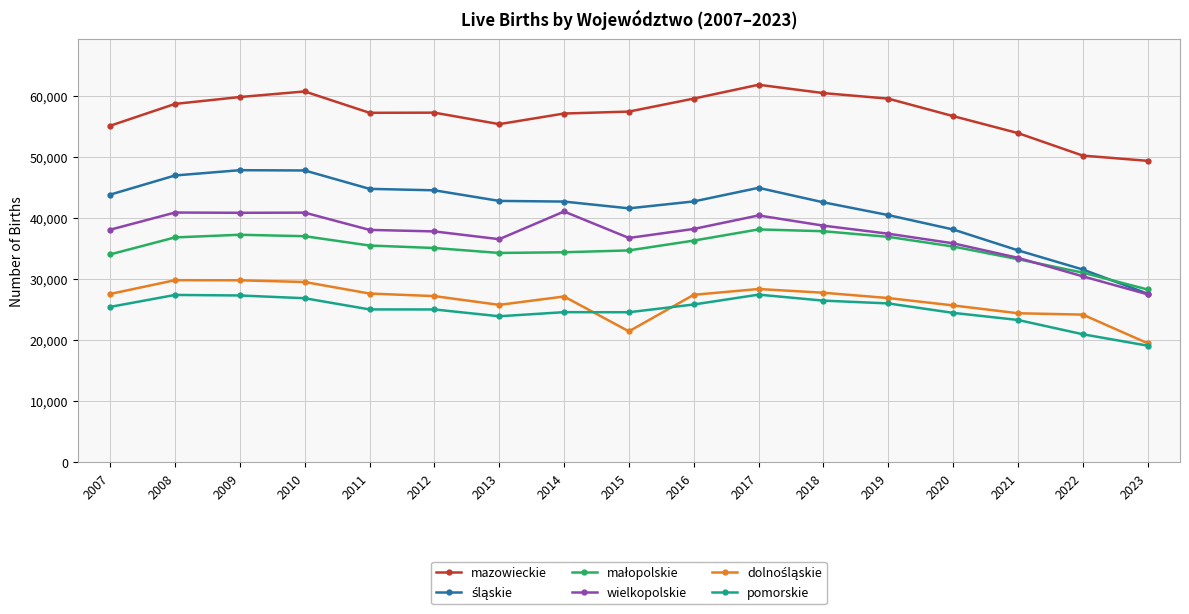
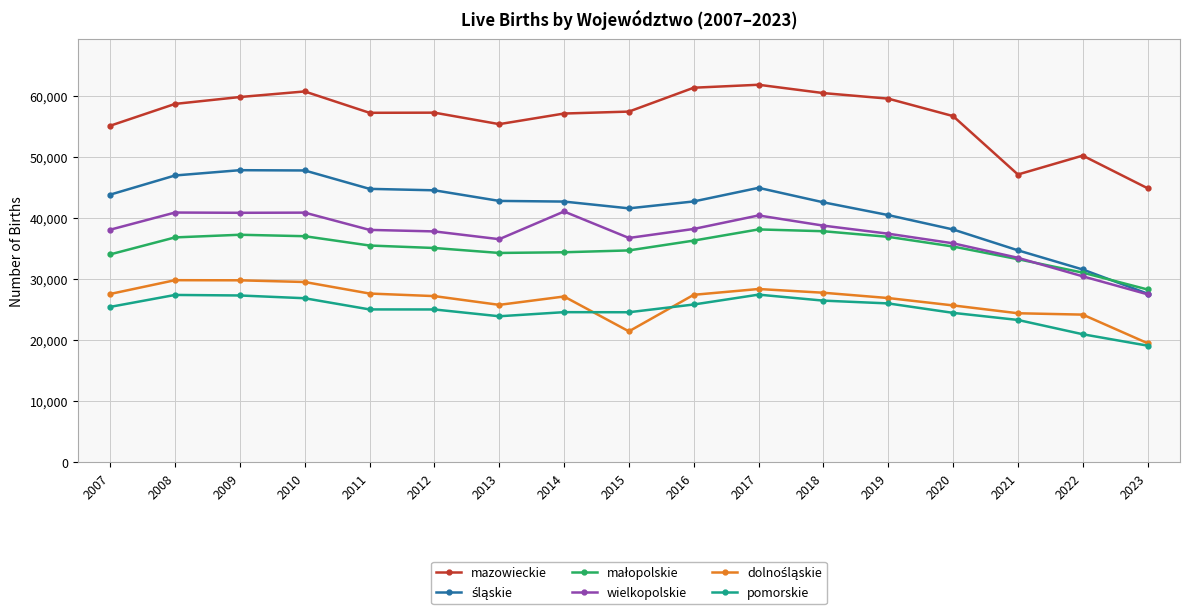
  {
    "mazowieckie": {
      "2007": "55,000",
      "2008": "59,000",
      "2009": "60,000",
      "2010": "61,000",
      "2011": "57,000",
      "2012": "57,000",
      "2013": "55,000",
      "2014": "57,000",
      "2015": "57,000",
-     "2016": "60,000",
+     "2016": "61,000",
      "2017": "62,000",
      "2018": "60,000",
      "2019": "60,000",
      "2020": "57,000",
-     "2021": "54,000",
+     "2021": "47,000",
      "2022": "50,000",
-     "2023": "49,000"
+     "2023": "45,000"
    },
    "wielkopolskie": {
      "2007": "38,000",
      "2008": "41,000",
      "2009": "41,000",
      "2010": "41,000",
      "2011": "38,000",
      "2012": "38,000",
      "2013": "37,000",
      "2014": "41,000",
      "2015": "37,000",
      "2016": "38,000",
      "2017": "40,000",
      "2018": "39,000",
      "2019": "37,000",
      "2020": "36,000",
      "2022": "30,000"
    },
    "dolnośląskie": {
      "2007": "28,000",
      "2008": "30,000",
      "2009": "30,000",
      "2010": "30,000",
      "2011": "28,000",
      "2012": "27,000",
      "2013": "26,000",
      "2014": "27,000",
      "2015": "21,000",
      "2016": "27,000",
      "2017": "28,000",
      "2018": "28,000",
      "2019": "27,000",
      "2020": "26,000",
      "2021": "24,000",
      "2022": "24,000"
    }
  }
